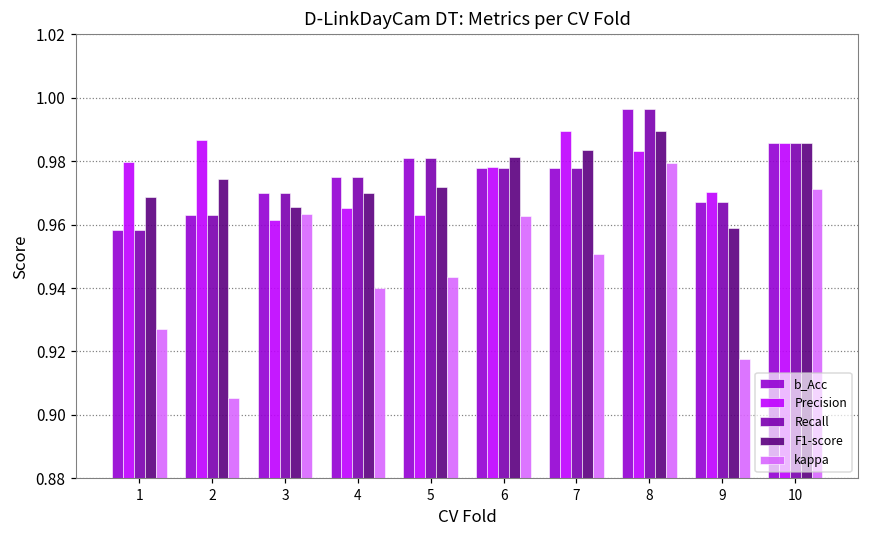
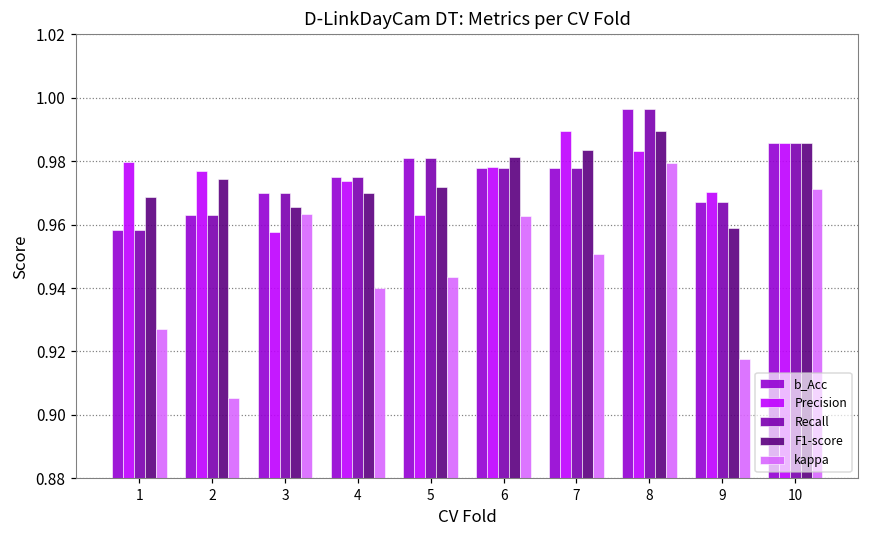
  {
    "Precision": {
      "1": 0.980,
-     "2": 0.987,
-     "3": 0.962,
-     "4": 0.965,
+     "2": 0.977,
+     "3": 0.958,
+     "4": 0.974,
      "5": 0.963,
      "6": 0.978,
      "7": 0.989,
      "8": 0.983,
      "9": 0.970,
      "10": 0.986
    },
    "kappa": {
      "1": 0.927,
      "2": 0.905,
      "3": 0.963,
      "4": 0.940,
      "5": 0.944,
      "6": 0.963,
      "7": 0.951,
      "8": 0.979,
      "9": 0.918,
      "10": 0.971
    }
  }
